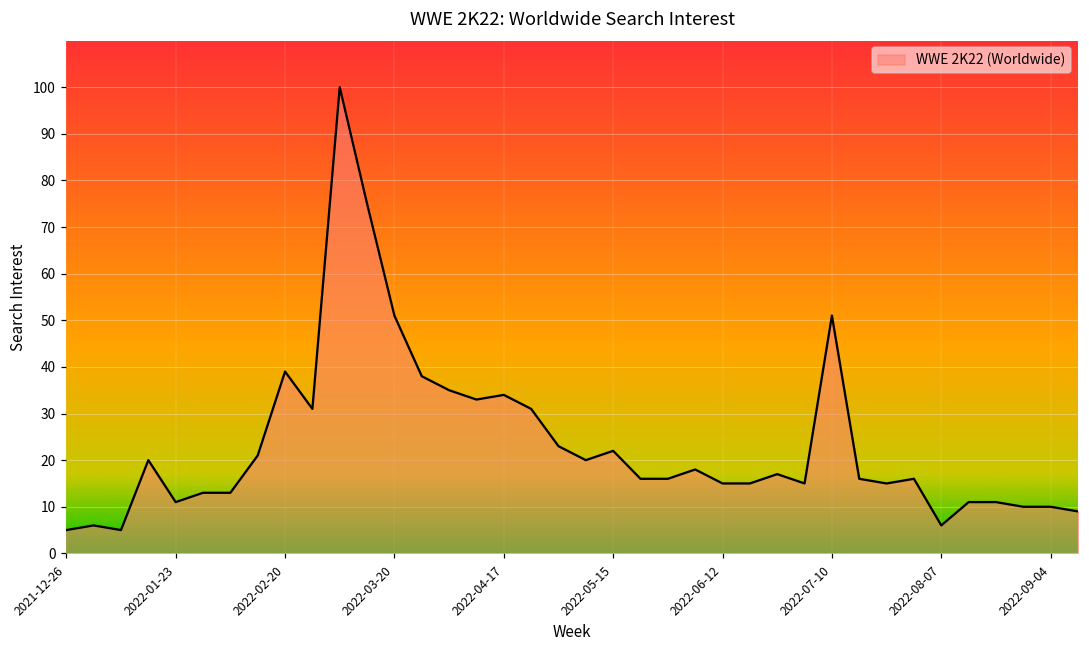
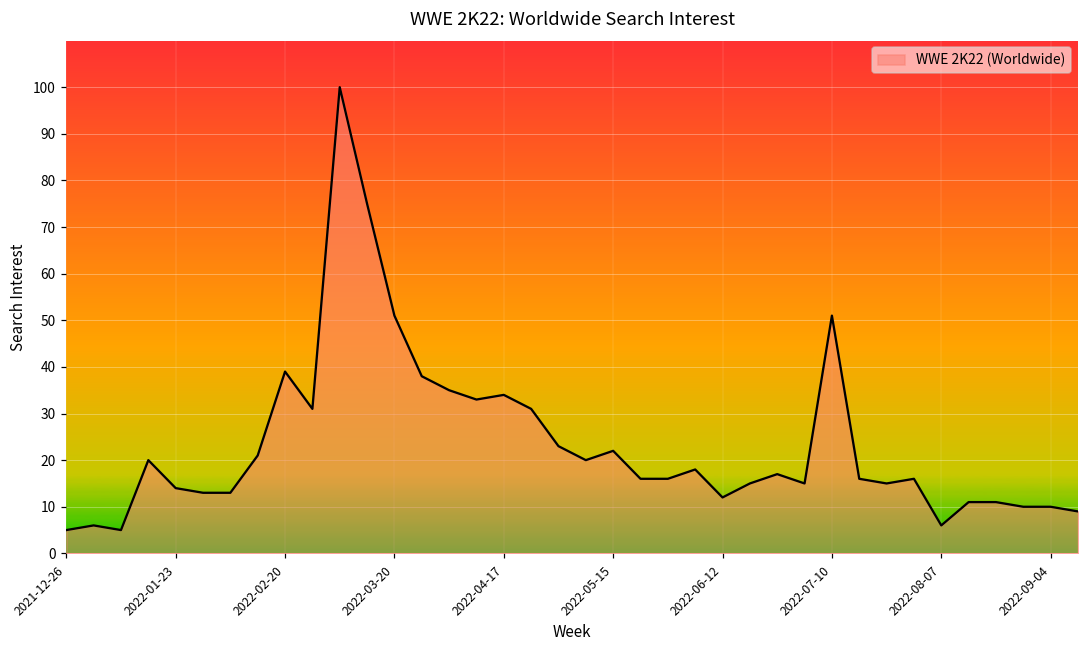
  {
    "2021-12-26": 5,
-   "2022-01-23": 11,
+   "2022-01-23": 14,
    "2022-02-20": 39,
    "2022-03-20": 51,
    "2022-04-17": 34,
    "2022-05-15": 22,
-   "2022-06-12": 15,
+   "2022-06-12": 12,
    "2022-07-10": 51,
    "2022-08-07": 6,
    "2022-09-04": 10
  }
